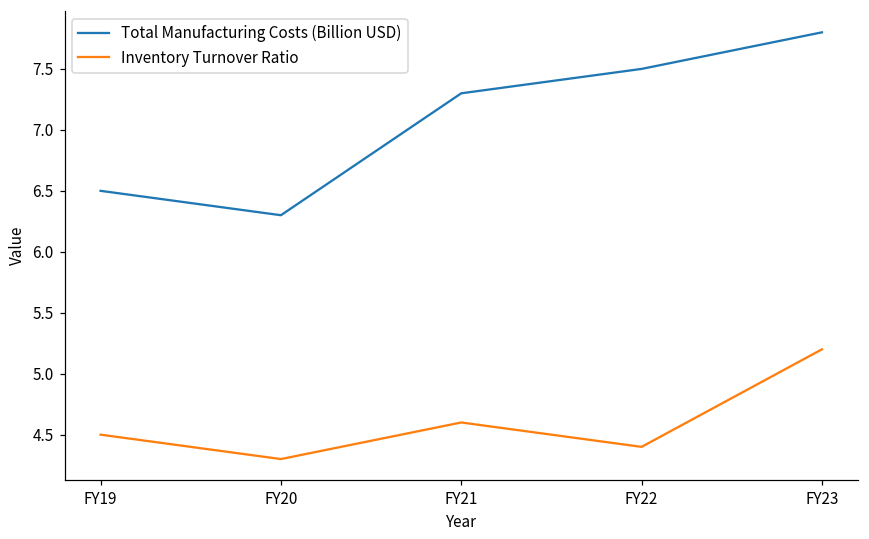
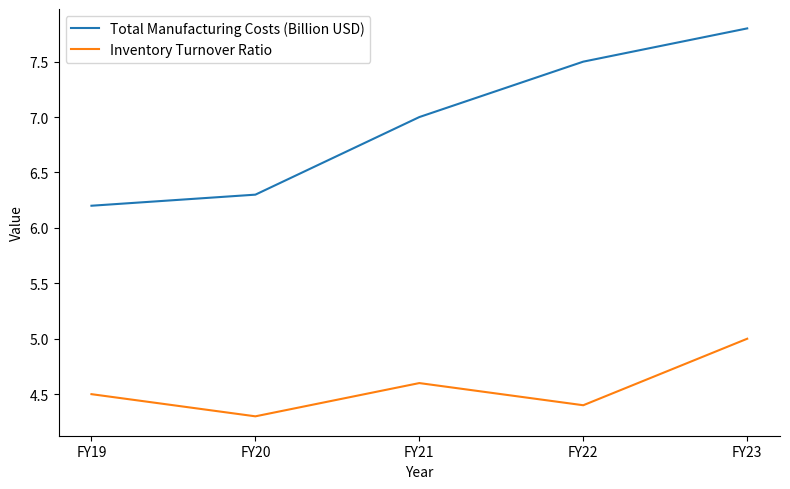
  {
    "Total Manufacturing Costs (Billion USD)": {
-     "FY19": 6.5,
+     "FY19": 6.2,
      "FY20": 6.3,
-     "FY21": 7.3,
+     "FY21": 7.0,
      "FY22": 7.5,
      "FY23": 7.8
    },
    "Inventory Turnover Ratio": {
      "FY19": 4.5,
      "FY20": 4.3,
      "FY21": 4.6,
      "FY22": 4.4,
-     "FY23": 5.2
+     "FY23": 5.0
    }
  }
